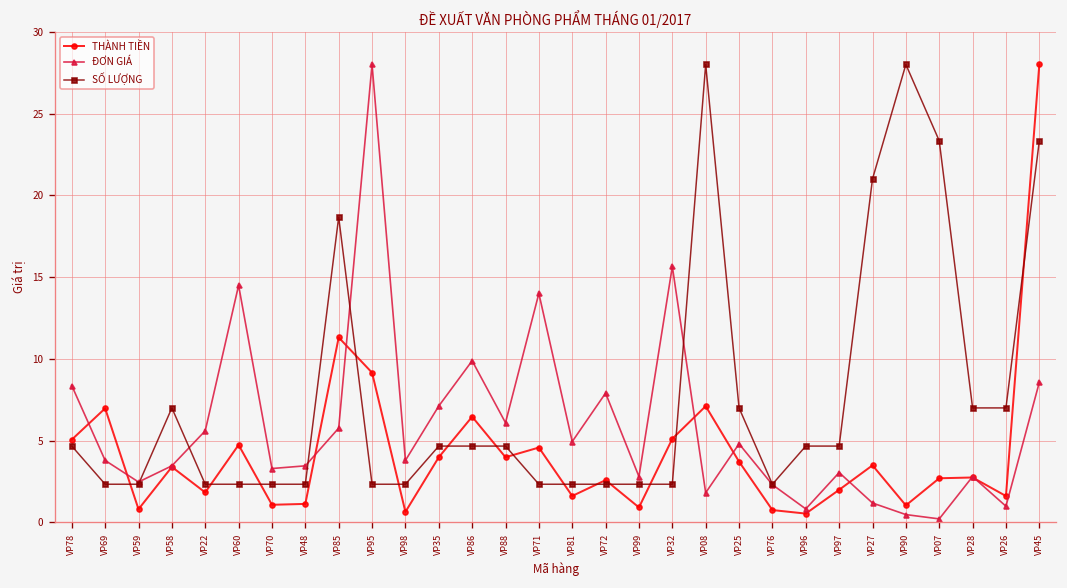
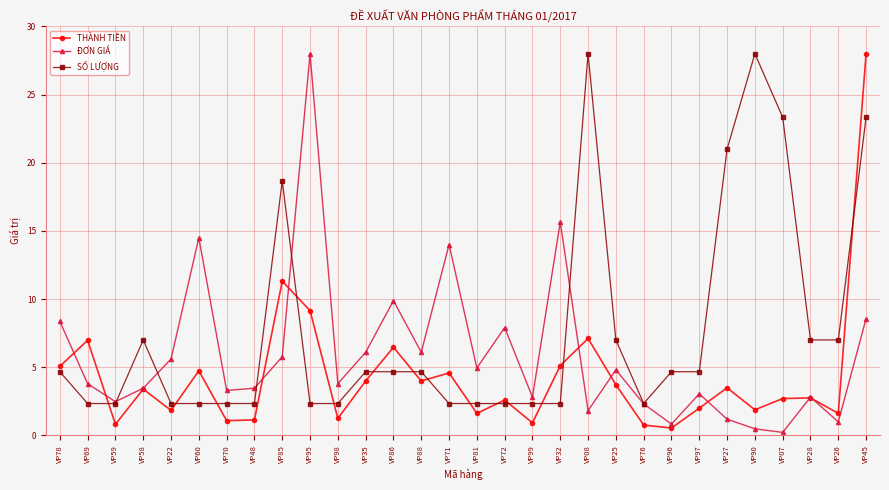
  {
    "THÀNH TIỀN": {
      "VP78": 5.1,
      "VP69": 7.0,
      "VP59": 0.8,
      "VP22": 1.8,
      "VP60": 4.7,
      "VP70": 1.1,
      "VP48": 1.1,
      "VP85": 11.3,
      "VP95": 9.2,
-     "VP98": 0.6,
+     "VP98": 1.2,
      "VP35": 4.0,
      "VP86": 6.5,
      "VP88": 4.0,
      "VP71": 4.6,
      "VP81": 1.6,
      "VP72": 2.6,
      "VP99": 0.9,
      "VP32": 5.1,
      "VP08": 7.1,
      "VP25": 3.7,
      "VP76": 0.8,
      "VP96": 0.5,
      "VP97": 2.0,
      "VP27": 3.5,
-     "VP90": 1.0,
+     "VP90": 1.9,
      "VP07": 2.7,
      "VP26": 1.6,
      "VP45": 28.0
    },
    "ĐƠN GIÁ": {
      "VP78": 8.4,
      "VP69": 3.8,
      "VP22": 5.6,
      "VP60": 14.5,
      "VP70": 3.3,
      "VP48": 3.5,
      "VP85": 5.8,
      "VP95": 28.0,
      "VP98": 3.8,
-     "VP35": 7.1,
+     "VP35": 6.1,
      "VP86": 9.9,
      "VP88": 6.1,
      "VP71": 14.0,
      "VP81": 4.9,
      "VP72": 7.9,
      "VP99": 2.8,
      "VP32": 15.6,
      "VP08": 1.8,
      "VP25": 4.8,
      "VP96": 0.8,
      "VP97": 3.0,
      "VP27": 1.2,
      "VP90": 0.5,
      "VP07": 0.2,
      "VP26": 1.0,
      "VP45": 8.6
    },
    "SỐ LƯỢNG": {
      "VP78": 4.7,
      "VP69": 2.3,
      "VP58": 7.0,
      "VP22": 2.3,
      "VP60": 2.3,
      "VP70": 2.3,
      "VP48": 2.3,
      "VP85": 18.7,
      "VP95": 2.3,
      "VP98": 2.3,
      "VP35": 4.7,
      "VP86": 4.7,
      "VP88": 4.7,
      "VP71": 2.3,
      "VP81": 2.3,
      "VP72": 2.3,
      "VP99": 2.3,
      "VP32": 2.3,
      "VP08": 28.0,
      "VP25": 7.0,
      "VP96": 4.7,
      "VP97": 4.7,
      "VP27": 21.0,
      "VP90": 28.0,
      "VP07": 23.3,
      "VP28": 7.0,
      "VP26": 7.0,
      "VP45": 23.3
    }
  }
